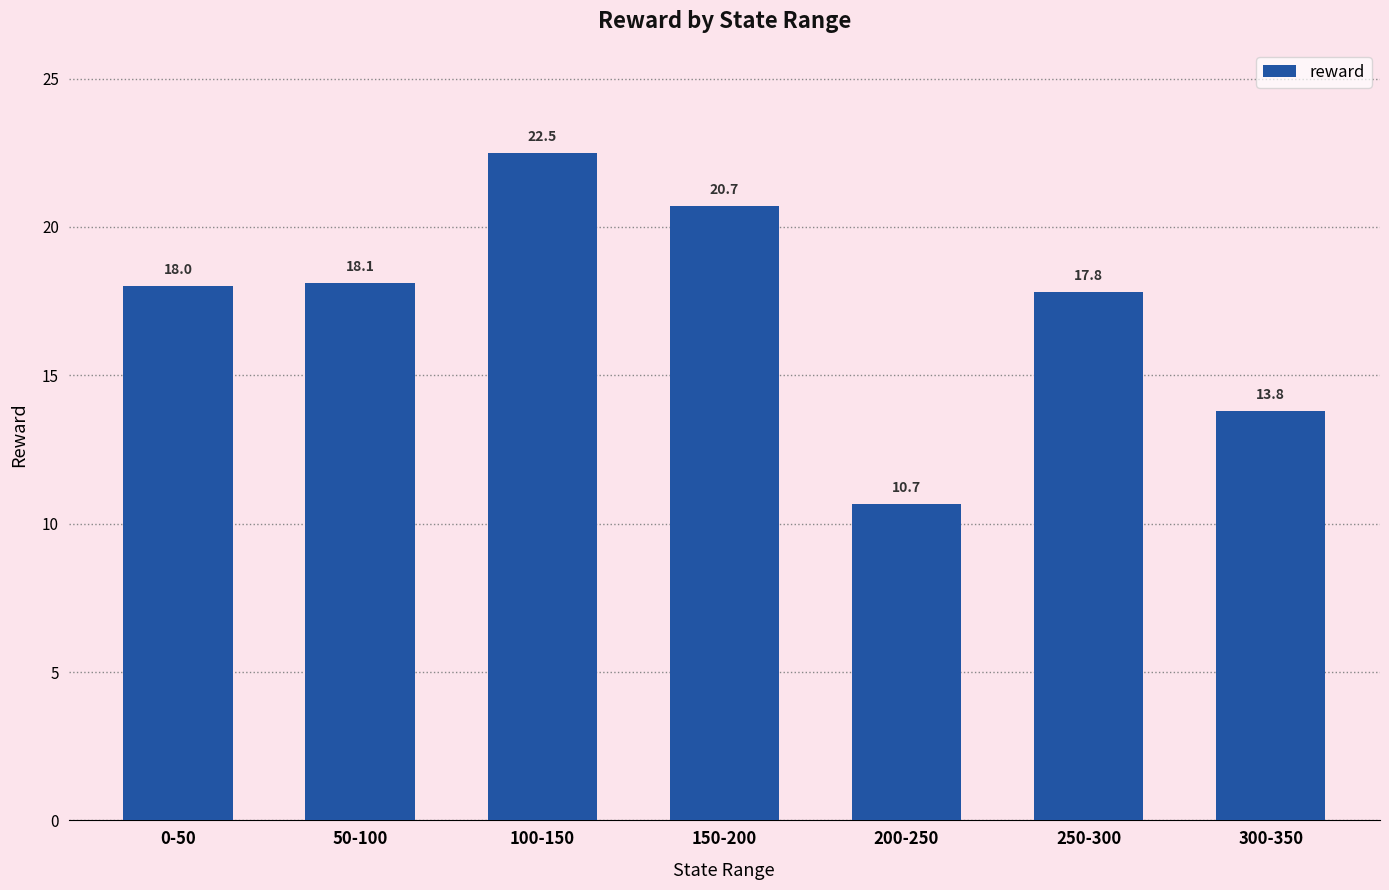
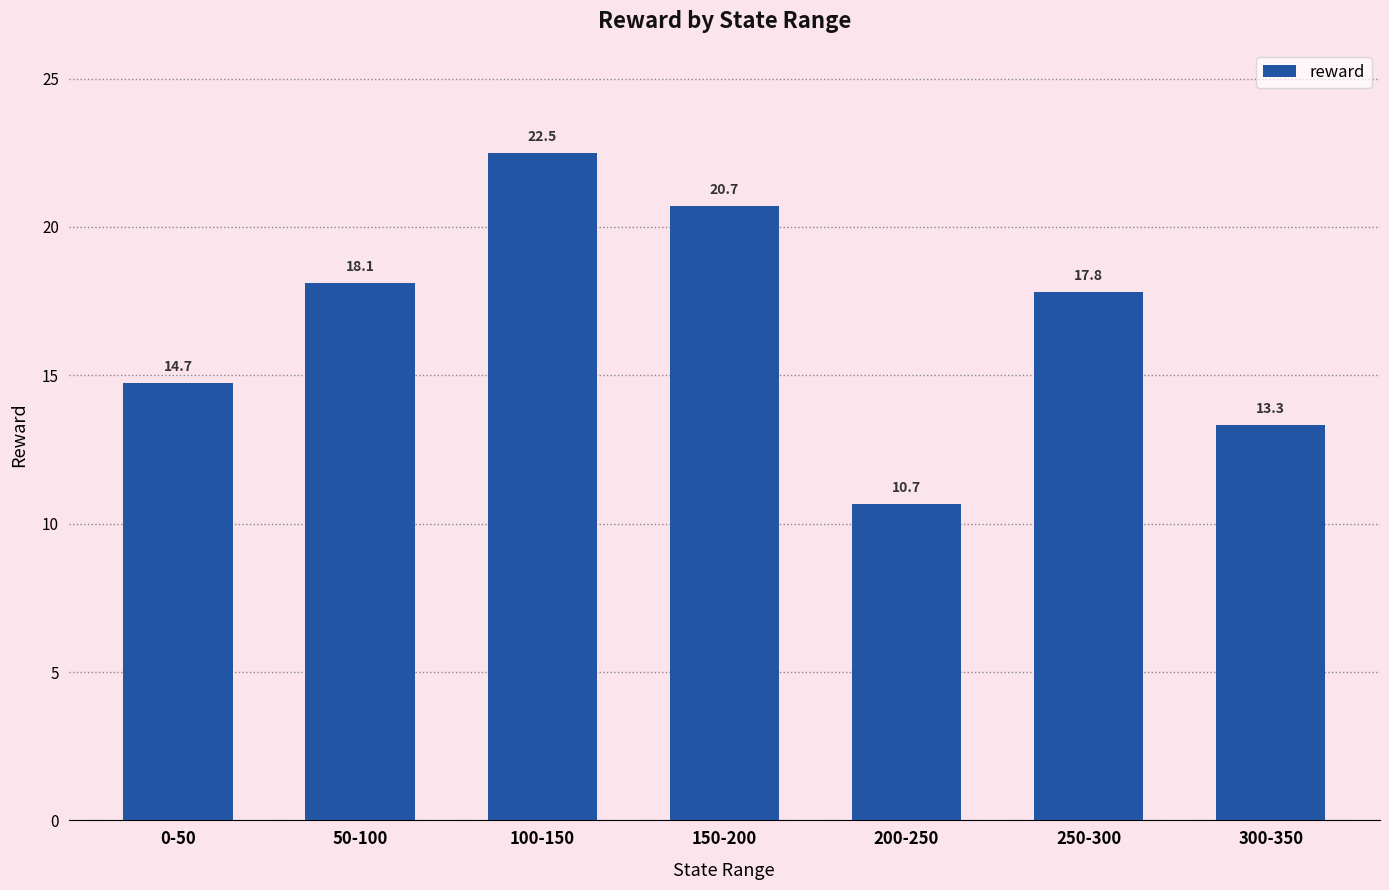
  {
-   "0-50": 18.0,
+   "0-50": 14.7,
    "50-100": 18.1,
    "100-150": 22.5,
    "150-200": 20.7,
    "200-250": 10.7,
    "250-300": 17.8,
-   "300-350": 13.8
+   "300-350": 13.3
  }
